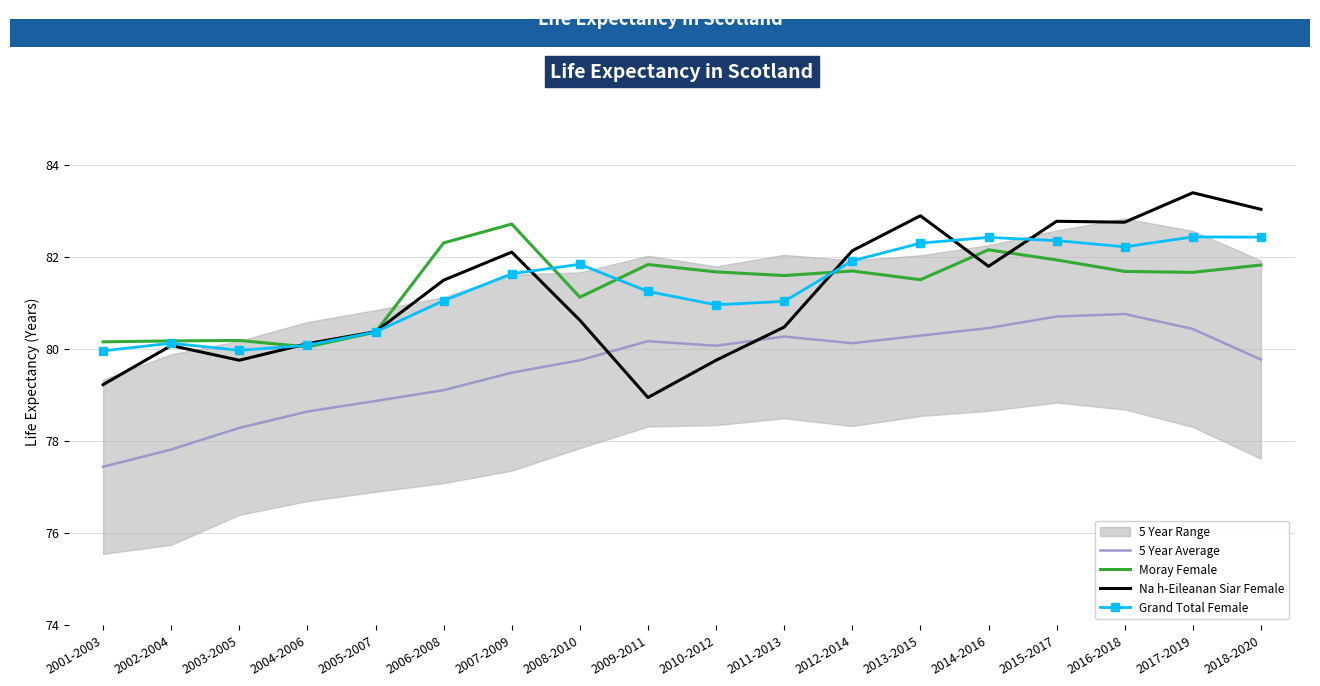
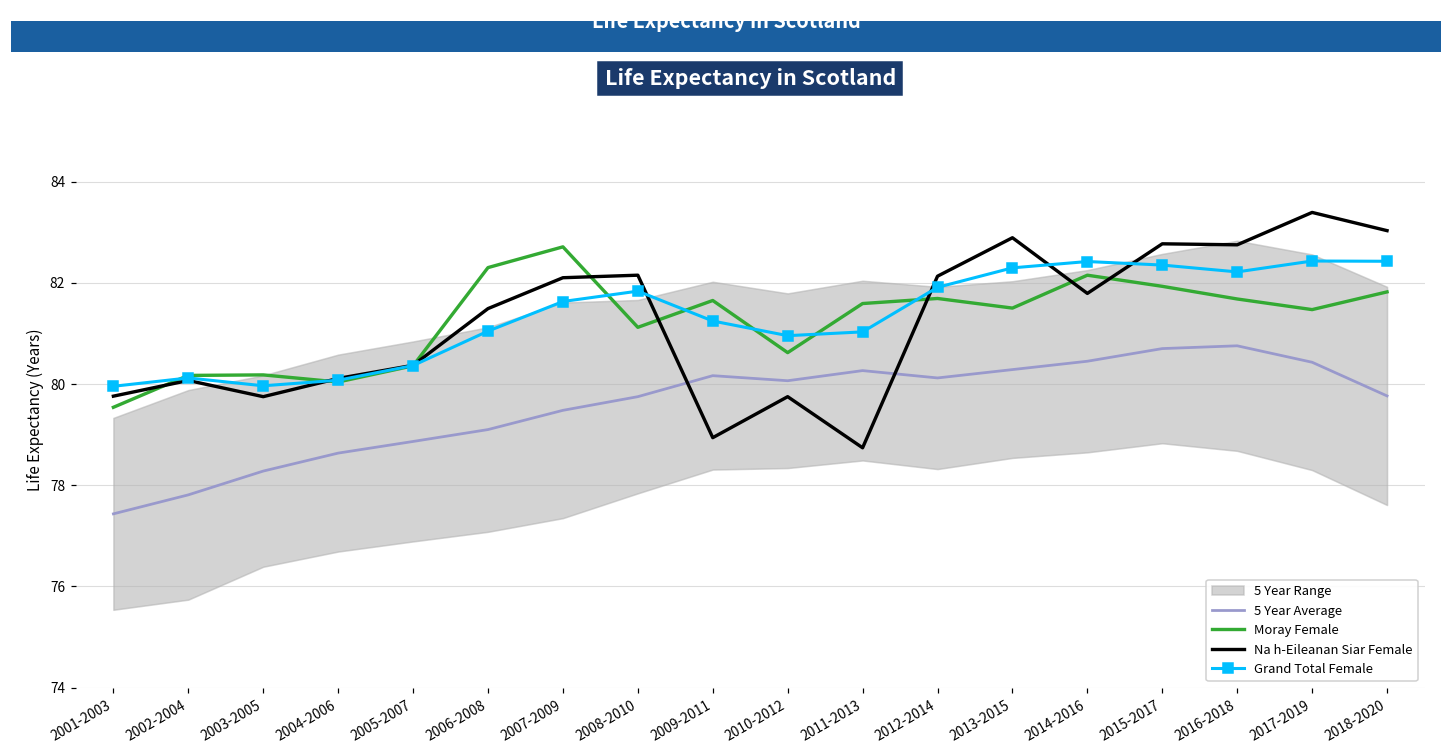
  {
    "Moray Female": {
-     "2001-2003": 80.2,
+     "2001-2003": 79.5,
      "2006-2008": 82.3,
      "2007-2009": 82.7,
      "2008-2010": 81.1,
-     "2009-2011": 81.8,
-     "2010-2012": 81.7,
+     "2009-2011": 81.7,
+     "2010-2012": 80.6,
      "2011-2013": 81.6,
      "2012-2014": 81.7,
      "2013-2015": 81.5,
      "2014-2016": 82.2,
      "2015-2017": 81.9,
      "2016-2018": 81.7,
-     "2017-2019": 81.7,
+     "2017-2019": 81.5,
      "2018-2020": 81.8
    },
    "Na h-Eileanan Siar Female": {
-     "2001-2003": 79.2,
+     "2001-2003": 79.8,
      "2003-2005": 79.8,
      "2006-2008": 81.5,
      "2007-2009": 82.1,
-     "2008-2010": 80.6,
+     "2008-2010": 82.2,
      "2009-2011": 78.9,
      "2010-2012": 79.8,
-     "2011-2013": 80.5,
+     "2011-2013": 78.7,
      "2012-2014": 82.1,
      "2013-2015": 82.9,
      "2014-2016": 81.8,
      "2015-2017": 82.8,
      "2016-2018": 82.8,
      "2017-2019": 83.4,
      "2018-2020": 83.0
    },
    "Grand Total Female": {
      "2001-2003": 80.0,
      "2003-2005": 80.0,
      "2006-2008": 81.0,
      "2008-2010": 81.8,
      "2009-2011": 81.2,
      "2010-2012": 81.0,
      "2011-2013": 81.0,
      "2013-2015": 82.3,
      "2014-2016": 82.4,
      "2015-2017": 82.4,
      "2016-2018": 82.2,
      "2017-2019": 82.4,
      "2018-2020": 82.4
    }
  }
